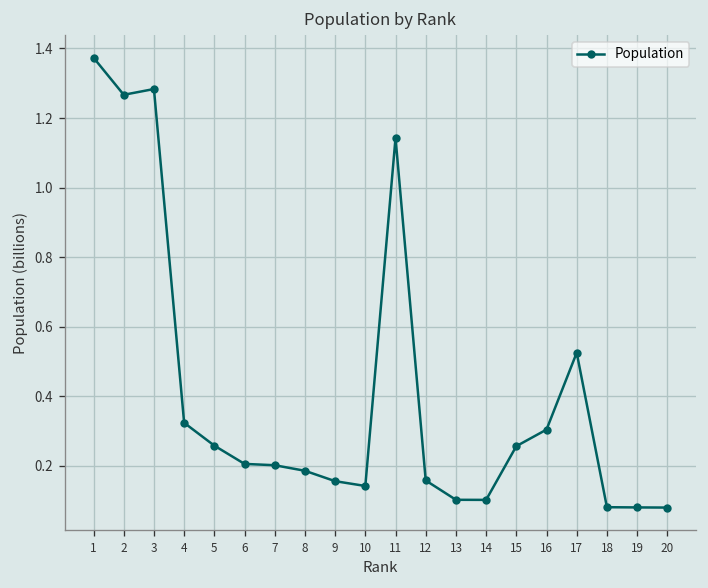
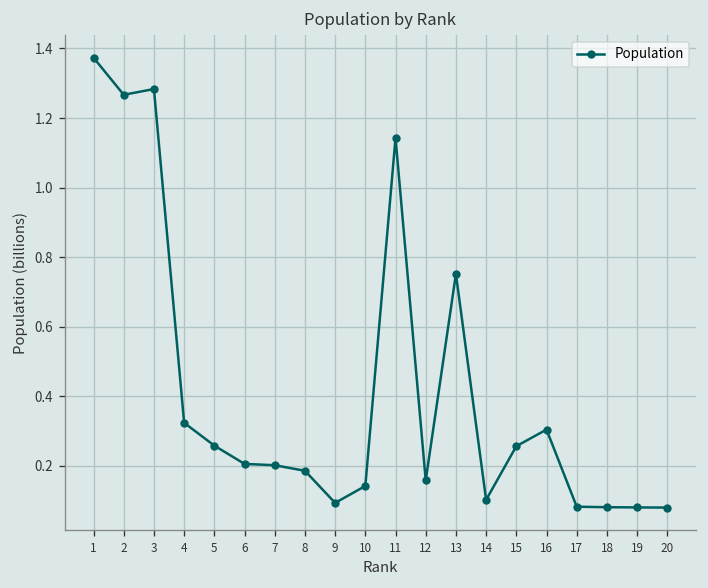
  {
    "1": 1.37,
    "2": 1.27,
    "3": 1.28,
    "4": 0.32,
    "5": 0.26,
    "6": 0.21,
    "7": 0.20,
    "8": 0.19,
-   "9": 0.16,
+   "9": 0.09,
    "10": 0.14,
    "11": 1.14,
    "12": 0.16,
-   "13": 0.10,
+   "13": 0.75,
    "14": 0.10,
    "15": 0.26,
    "16": 0.30,
-   "17": 0.53,
+   "17": 0.08,
    "18": 0.08,
    "19": 0.08,
    "20": 0.08
  }
